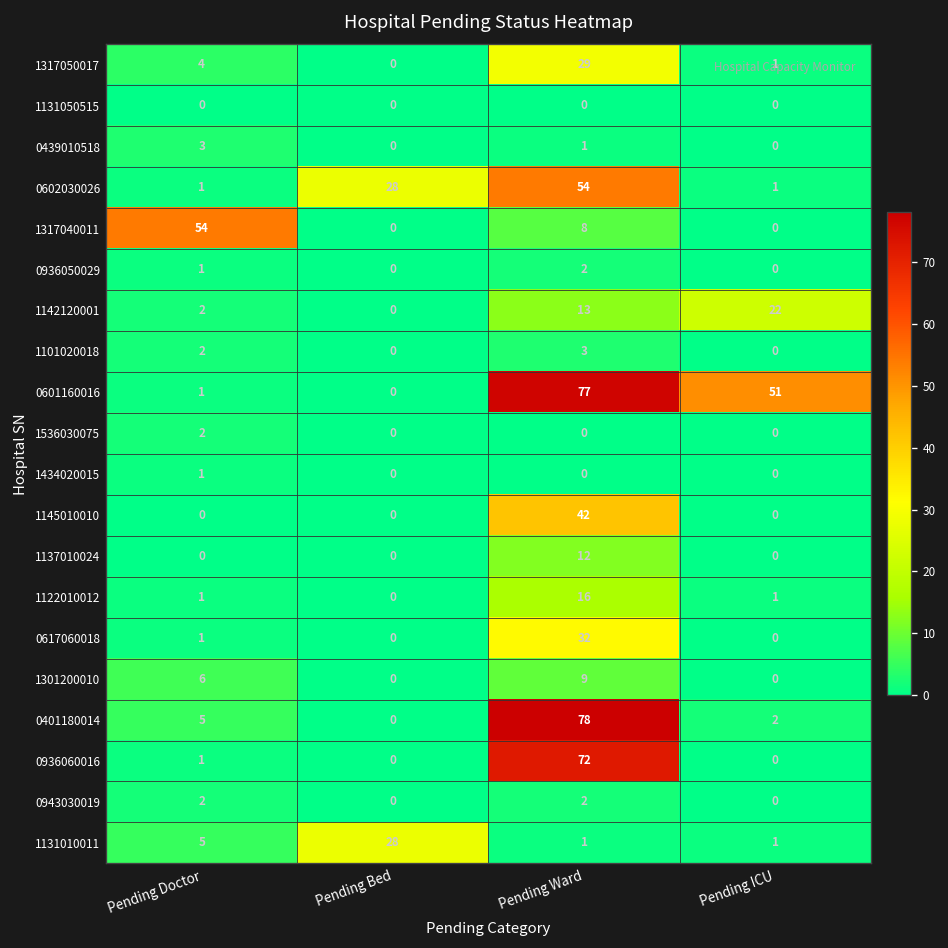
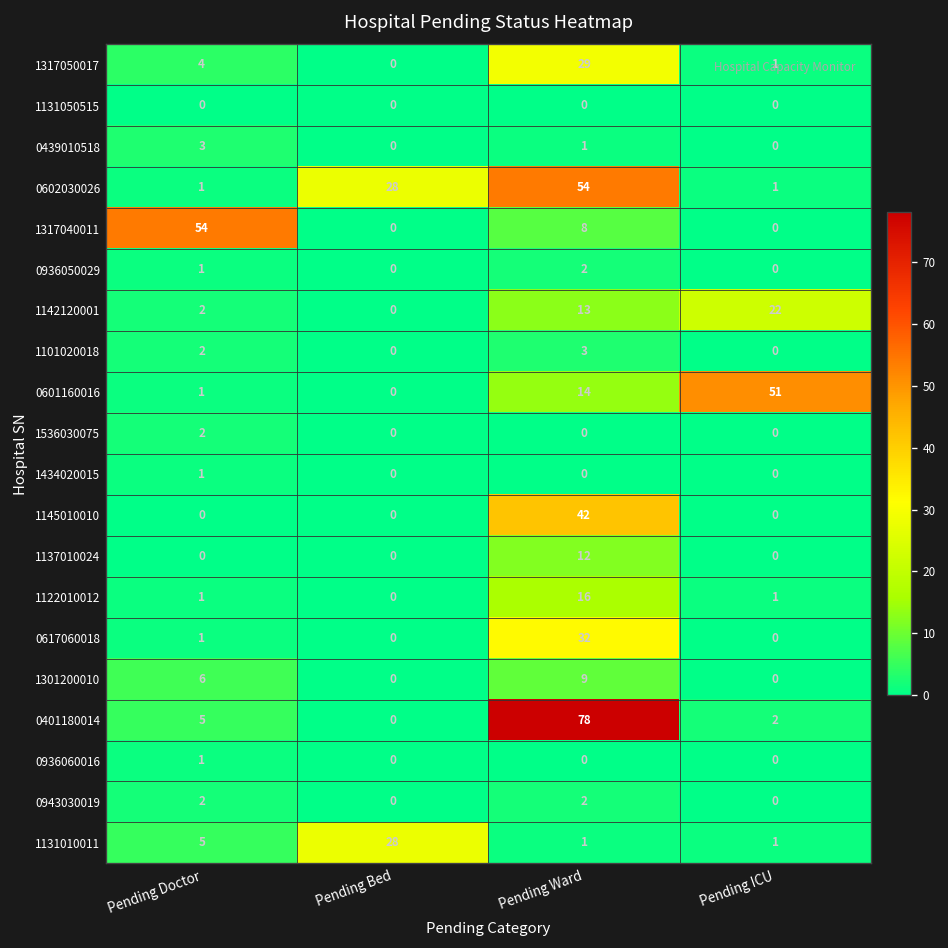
  {
    "1317050017": {
      "Pending Doctor": 4,
      "Pending Bed": 0,
      "Pending Ward": 29
    },
    "1131050515": {
      "Pending Doctor": 0,
      "Pending Bed": 0,
      "Pending Ward": 0,
      "Pending ICU": 0
    },
    "0439010518": {
      "Pending Doctor": 3,
      "Pending Bed": 0,
      "Pending Ward": 1,
      "Pending ICU": 0
    },
    "0602030026": {
      "Pending Doctor": 1,
      "Pending Bed": 28,
      "Pending Ward": 54,
      "Pending ICU": 1
    },
    "1317040011": {
      "Pending Doctor": 54,
      "Pending Bed": 0,
      "Pending Ward": 8,
      "Pending ICU": 0
    },
    "0936050029": {
      "Pending Doctor": 1,
      "Pending Bed": 0,
      "Pending Ward": 2,
      "Pending ICU": 0
    },
    "1142120001": {
      "Pending Doctor": 2,
      "Pending Bed": 0,
      "Pending Ward": 13,
      "Pending ICU": 22
    },
    "1101020018": {
      "Pending Doctor": 2,
      "Pending Bed": 0,
      "Pending Ward": 3,
      "Pending ICU": 0
    },
    "0601160016": {
      "Pending Doctor": 1,
      "Pending Bed": 0,
-     "Pending Ward": 77,
+     "Pending Ward": 14,
      "Pending ICU": 51
    },
    "1536030075": {
      "Pending Doctor": 2,
      "Pending Bed": 0,
      "Pending Ward": 0,
      "Pending ICU": 0
    },
    "1434020015": {
      "Pending Doctor": 1,
      "Pending Bed": 0,
      "Pending Ward": 0,
      "Pending ICU": 0
    },
    "1145010010": {
      "Pending Doctor": 0,
      "Pending Bed": 0,
      "Pending Ward": 42,
      "Pending ICU": 0
    },
    "1137010024": {
      "Pending Doctor": 0,
      "Pending Bed": 0,
      "Pending Ward": 12,
      "Pending ICU": 0
    },
    "1122010012": {
      "Pending Doctor": 1,
      "Pending Bed": 0,
      "Pending Ward": 16,
      "Pending ICU": 1
    },
    "0617060018": {
      "Pending Doctor": 1,
      "Pending Bed": 0,
      "Pending Ward": 32,
      "Pending ICU": 0
    },
    "1301200010": {
      "Pending Doctor": 6,
      "Pending Bed": 0,
      "Pending Ward": 9,
      "Pending ICU": 0
    },
    "0401180014": {
      "Pending Doctor": 5,
      "Pending Bed": 0,
      "Pending Ward": 78,
      "Pending ICU": 2
    },
    "0936060016": {
      "Pending Doctor": 1,
      "Pending Bed": 0,
-     "Pending Ward": 72,
+     "Pending Ward": 0,
      "Pending ICU": 0
    },
    "0943030019": {
      "Pending Doctor": 2,
      "Pending Bed": 0,
      "Pending Ward": 2,
      "Pending ICU": 0
    },
    "1131010011": {
      "Pending Doctor": 5,
      "Pending Bed": 28,
      "Pending Ward": 1,
      "Pending ICU": 1
    }
  }
